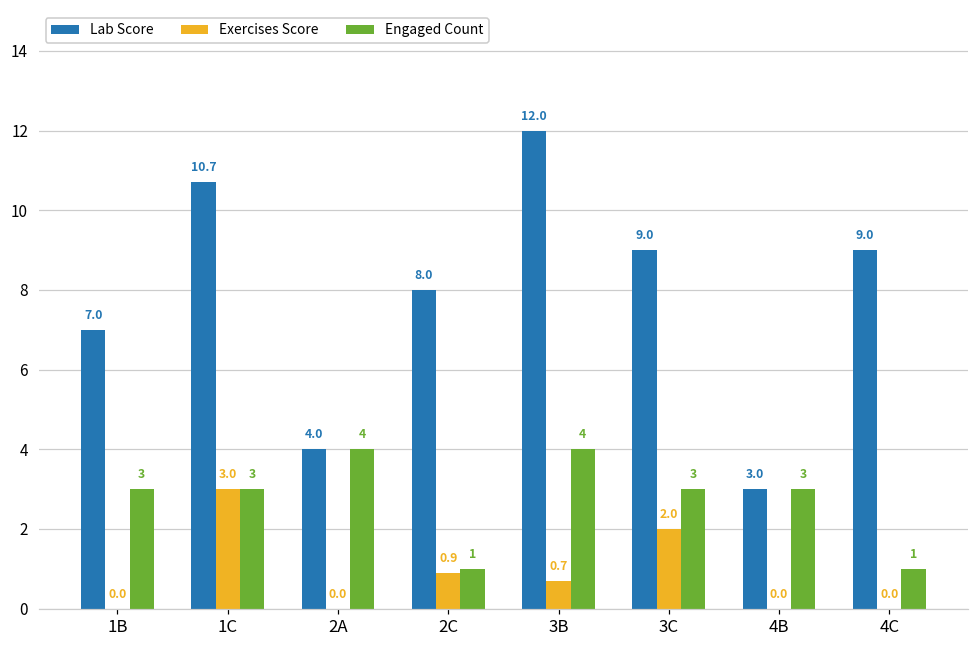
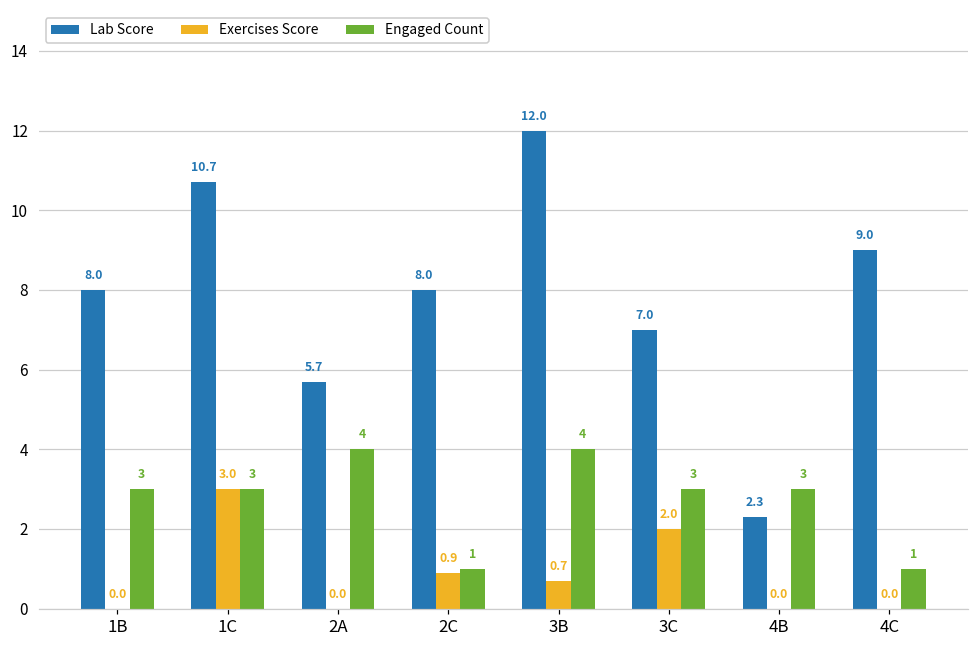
  {
    "Lab Score": {
-     "1B": 7.0,
+     "1B": 8.0,
      "1C": 10.7,
-     "2A": 4.0,
+     "2A": 5.7,
      "2C": 8.0,
      "3B": 12.0,
-     "3C": 9.0,
-     "4B": 3.0,
+     "3C": 7.0,
+     "4B": 2.3,
      "4C": 9.0
    },
    "Exercises Score": {
      "1B": 0.0,
      "1C": 3.0,
      "2A": 0.0,
      "2C": 0.9,
      "3B": 0.7,
      "3C": 2.0,
      "4B": 0.0,
      "4C": 0.0
    },
    "Engaged Count": {
      "1B": 3,
      "1C": 3,
      "2A": 4,
      "2C": 1,
      "3B": 4,
      "3C": 3,
      "4B": 3,
      "4C": 1
    }
  }
